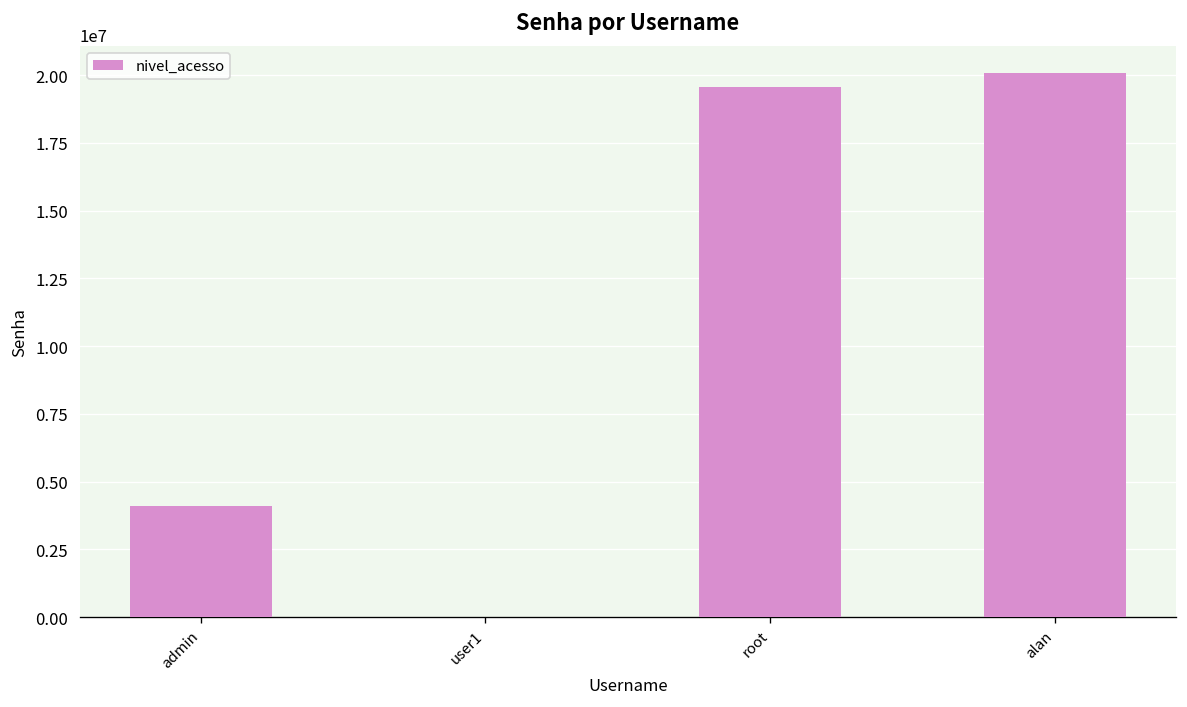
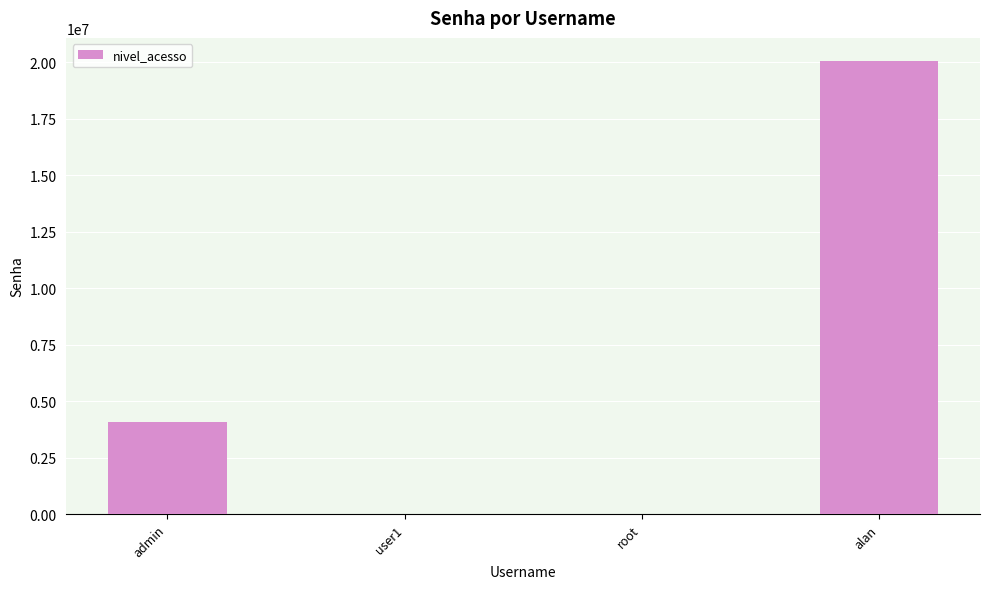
  {
    "admin": 4100000,
-   "root": 19600000,
+   "root": 0,
    "alan": 20100000
  }
